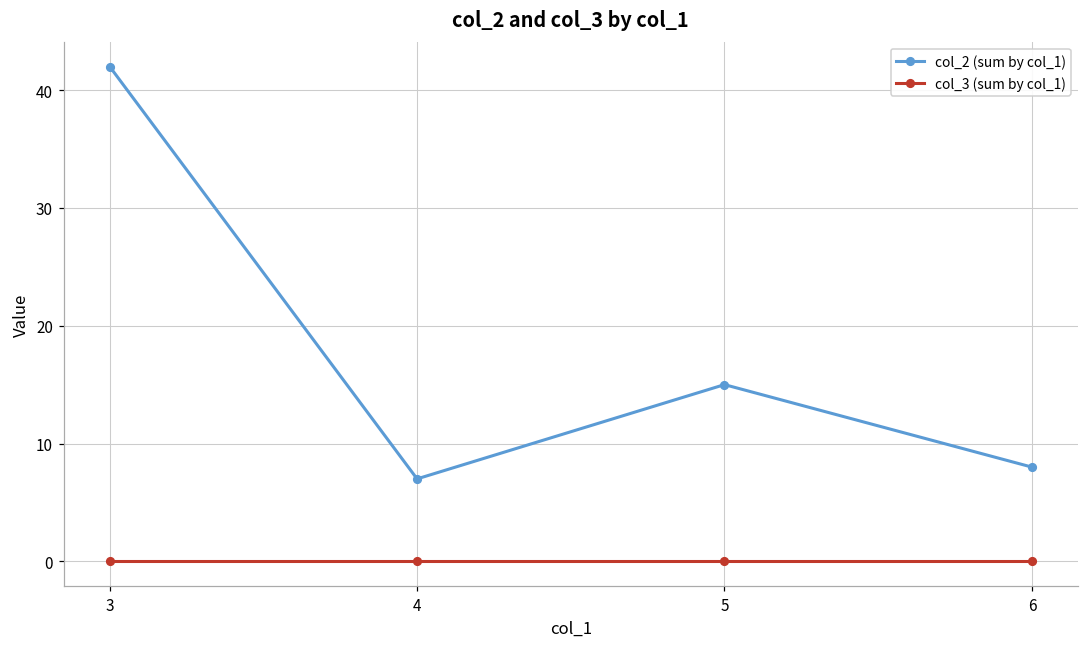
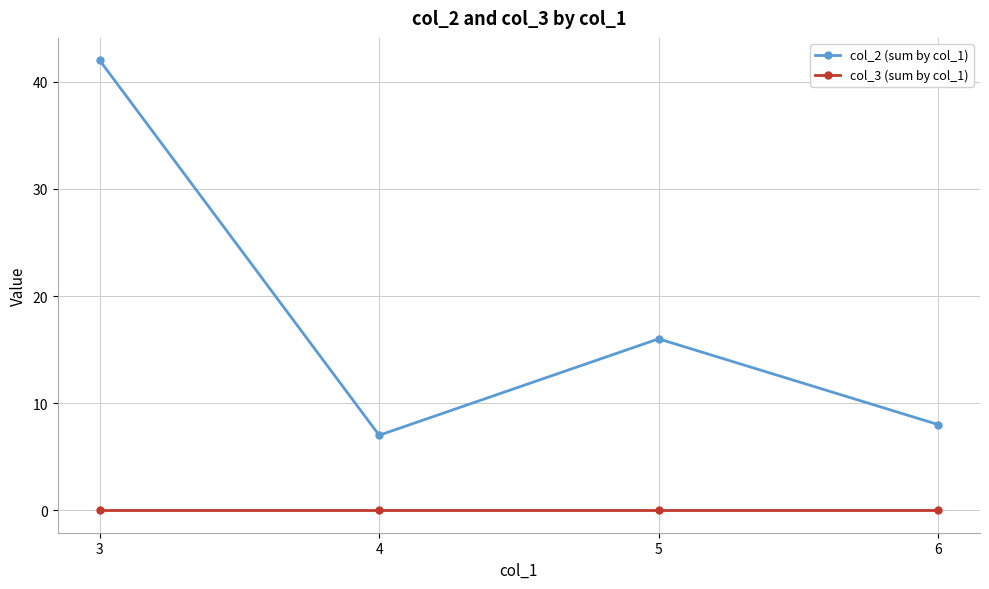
  {
    "col_2 (sum by col_1)": {
      "3": 42,
      "4": 7,
-     "5": 15,
+     "5": 16,
      "6": 8
    },
    "col_3 (sum by col_1)": {
      "3": 0,
      "4": 0,
      "5": 0,
      "6": 0
    }
  }
